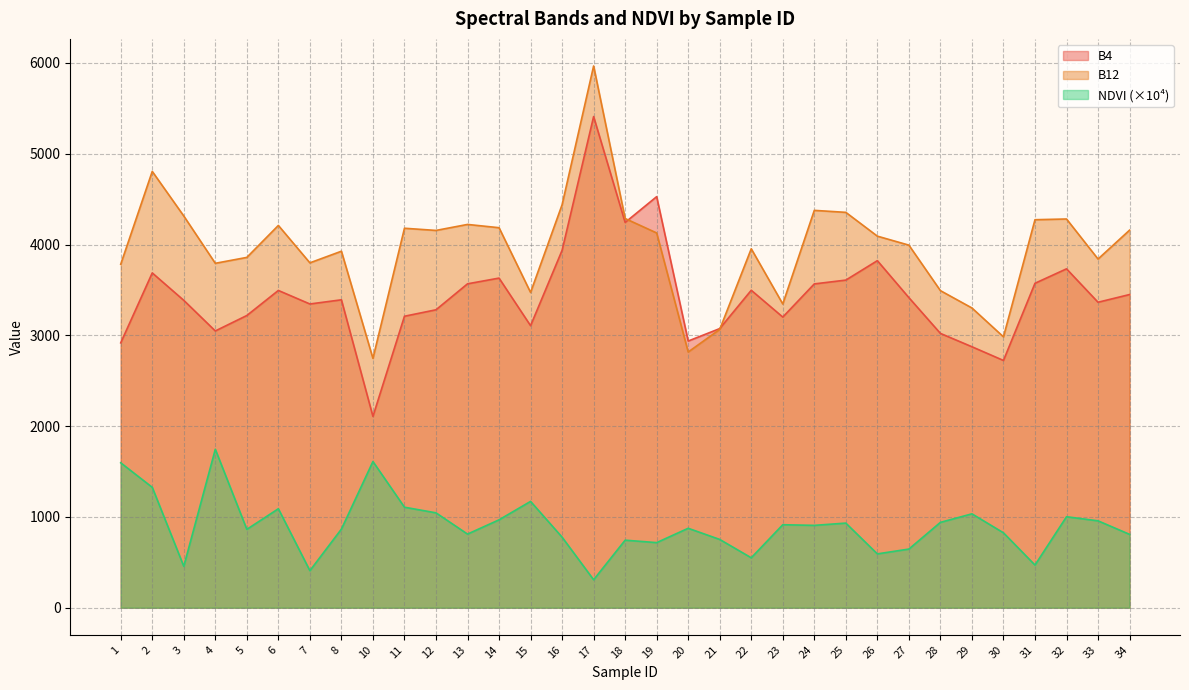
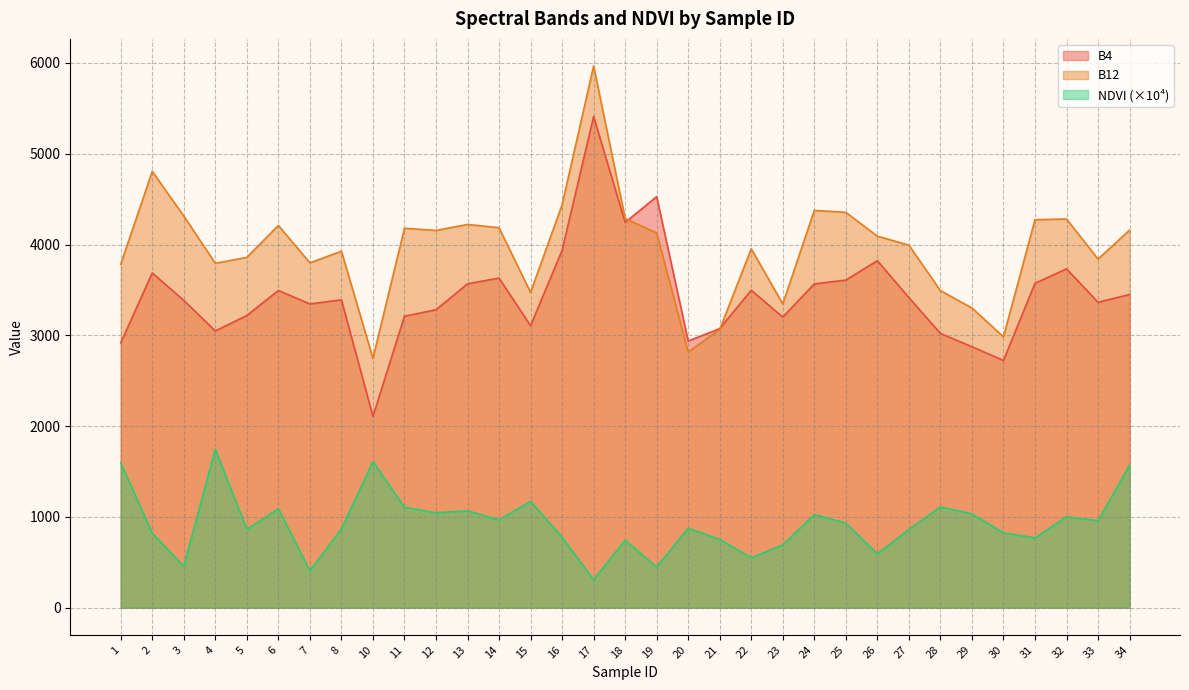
  {
    "NDVI (×10⁴)": {
      "1": 1600,
-     "2": 1300,
+     "2": 800,
      "3": 500,
      "4": 1700,
      "5": 900,
      "6": 1100,
      "7": 400,
      "8": 900,
      "10": 1600,
      "11": 1100,
      "12": 1000,
-     "13": 800,
+     "13": 1100,
      "14": 1000,
      "15": 1200,
      "16": 800,
      "17": 300,
      "18": 700,
-     "19": 700,
+     "19": 400,
      "20": 900,
      "21": 800,
      "22": 600,
-     "23": 900,
-     "24": 900,
+     "23": 700,
+     "24": 1000,
      "25": 900,
      "26": 600,
-     "27": 600,
-     "28": 900,
+     "27": 900,
+     "28": 1100,
      "29": 1000,
      "30": 800,
-     "31": 500,
+     "31": 800,
      "32": 1000,
      "33": 1000,
-     "34": 800
+     "34": 1600
    }
  }
